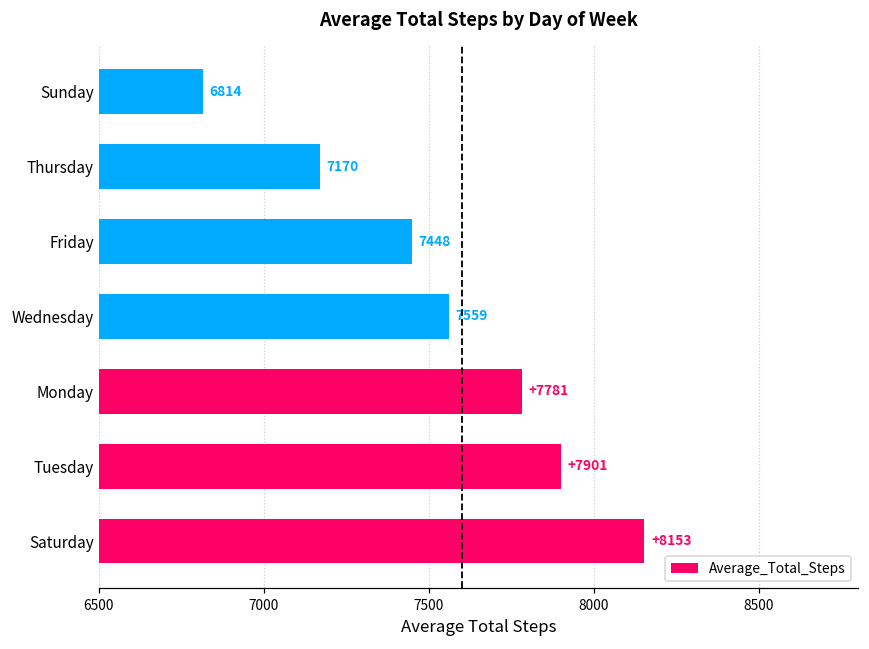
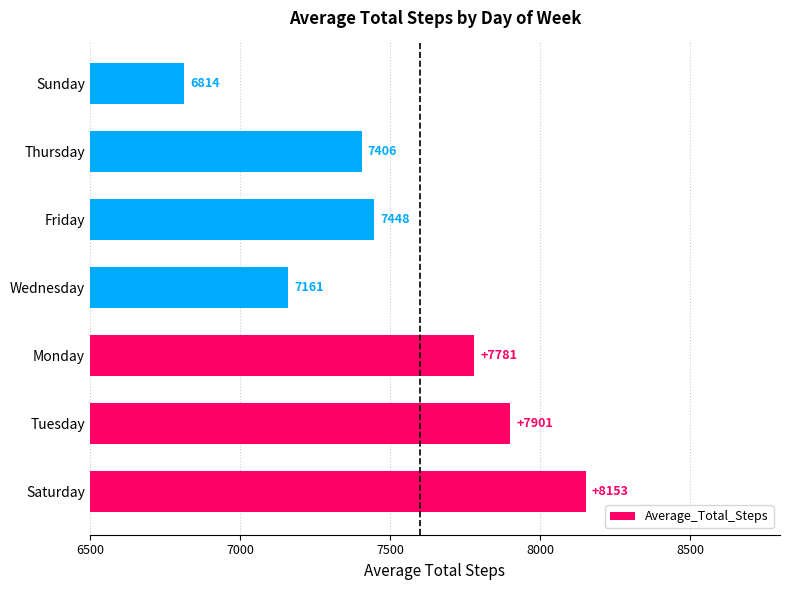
  {
    "Sunday": "6814",
-   "Thursday": "7170",
+   "Thursday": "7406",
    "Friday": "7448",
-   "Wednesday": "7559",
+   "Wednesday": "7161",
    "Monday": "+7781",
    "Tuesday": "+7901",
    "Saturday": "+8153"
  }
